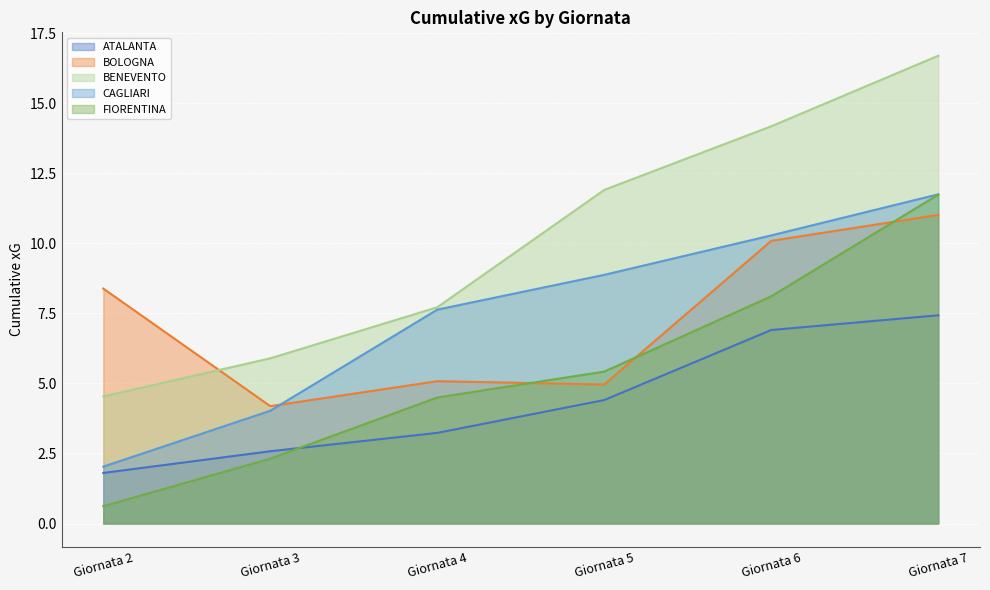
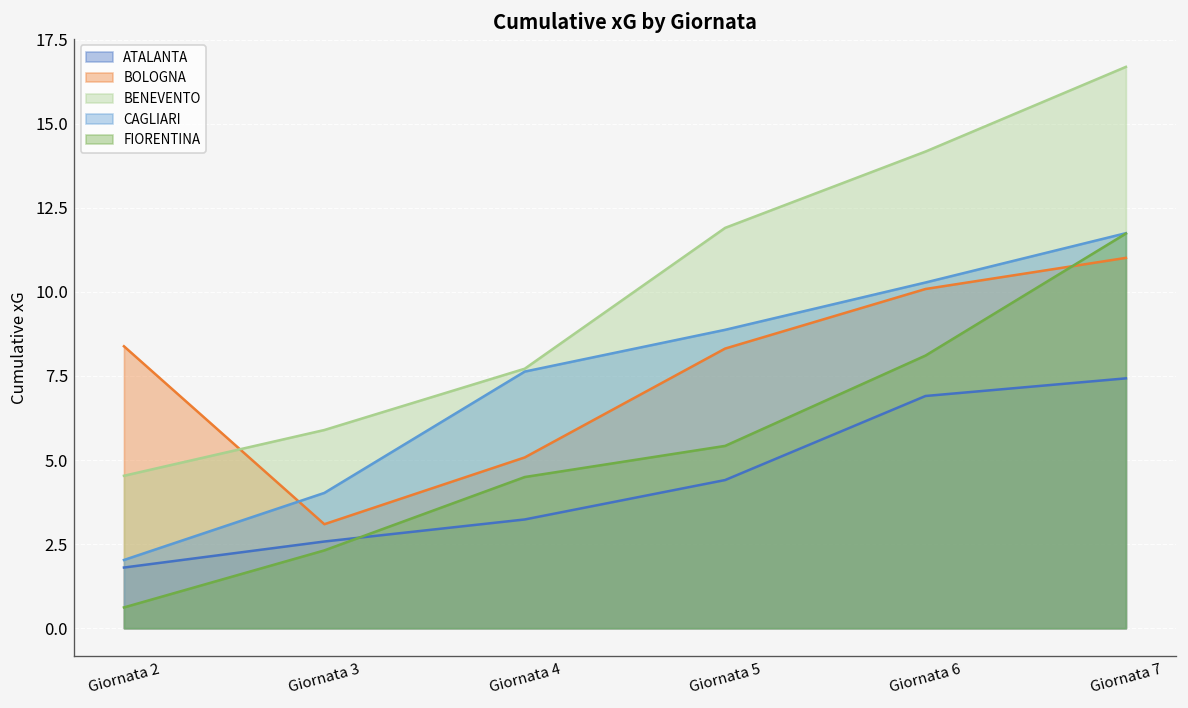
  {
    "BOLOGNA": {
      "Giornata 2": 8.4,
-     "Giornata 3": 4.2,
+     "Giornata 3": 3.1,
      "Giornata 4": 5.1,
-     "Giornata 5": 5.0,
+     "Giornata 5": 8.3,
      "Giornata 6": 10.1,
      "Giornata 7": 11.0
    }
  }
